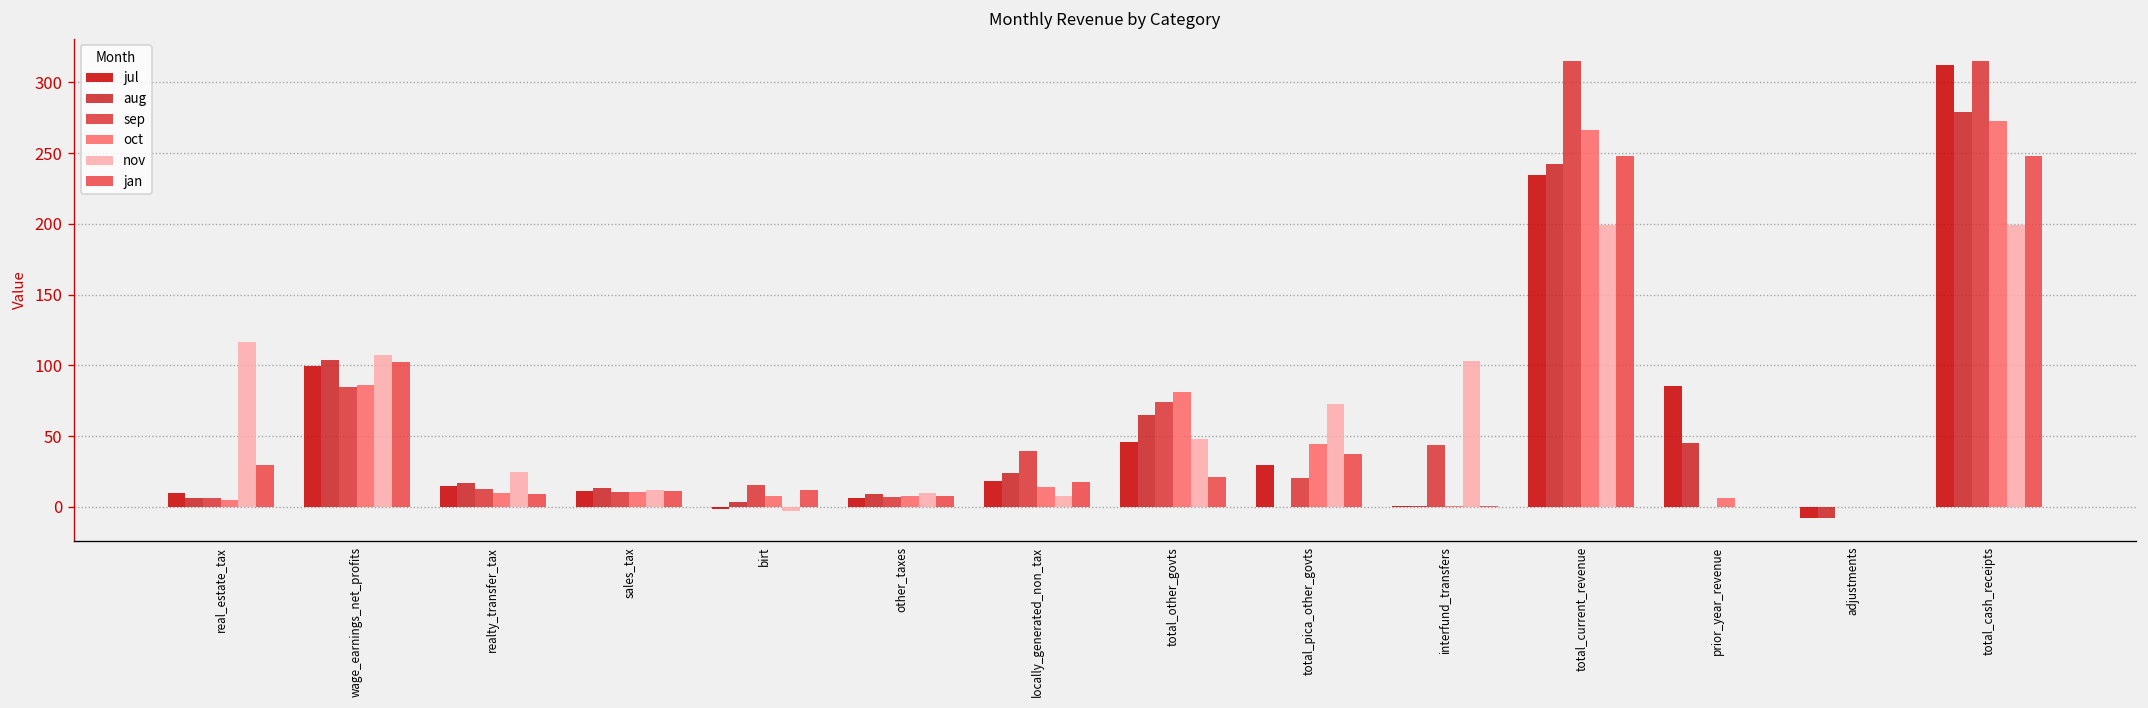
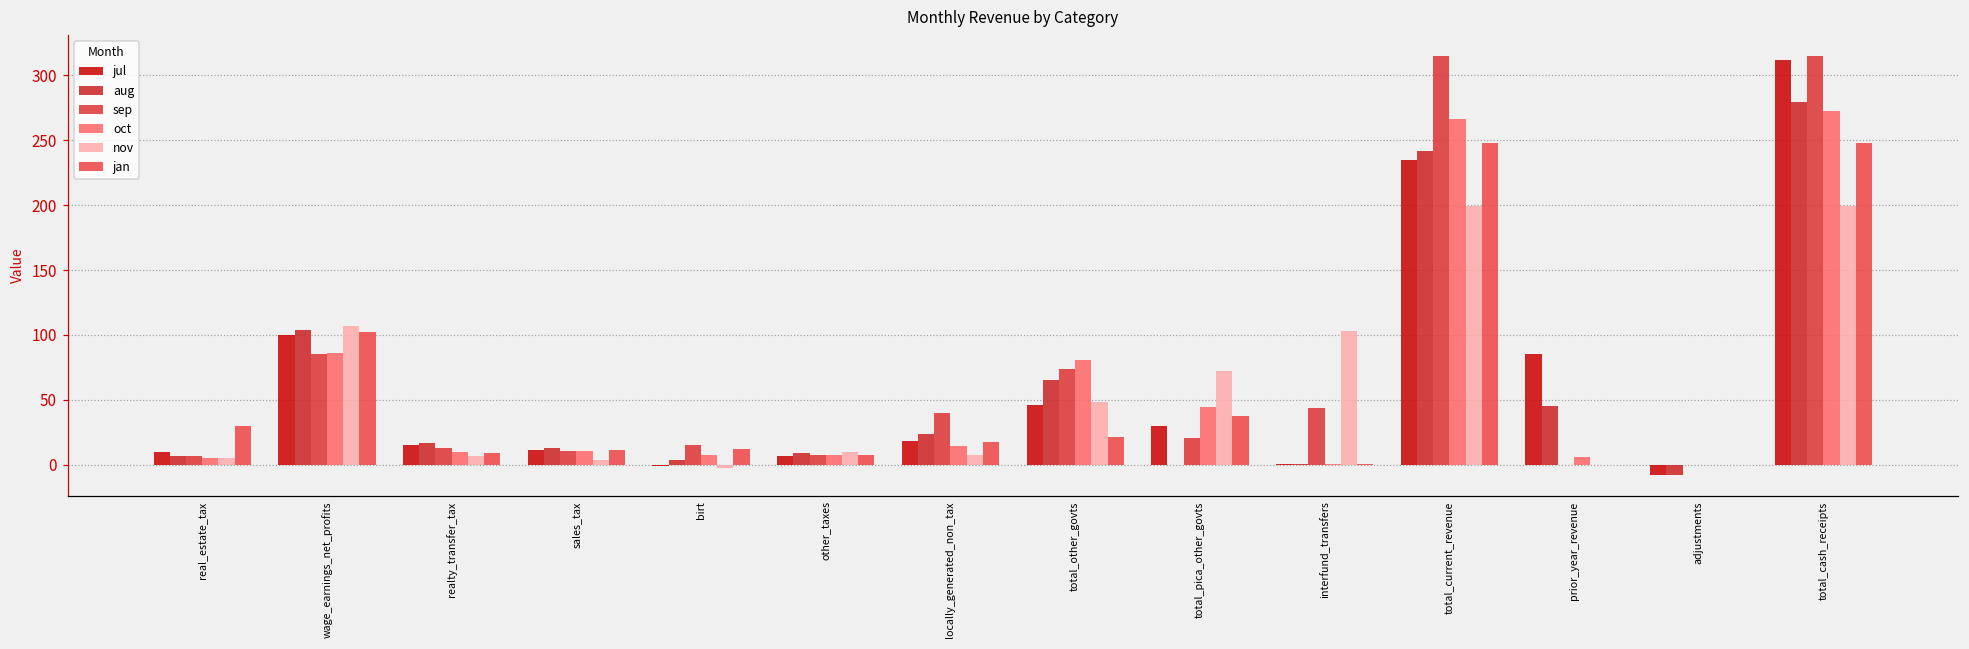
  {
    "nov": {
-     "real_estate_tax": 116,
+     "real_estate_tax": 5,
      "wage_earnings_net_profits": 107,
-     "realty_transfer_tax": 25,
-     "sales_tax": 12,
+     "realty_transfer_tax": 7,
+     "sales_tax": 4,
      "birt": -3,
      "other_taxes": 10,
      "locally_generated_non_tax": 8,
      "total_other_govts": 48,
      "total_pica_other_govts": 72,
      "interfund_transfers": 103,
      "total_current_revenue": 199,
      "prior_year_revenue": 0,
      "adjustments": 0,
      "total_cash_receipts": 199
    }
  }
